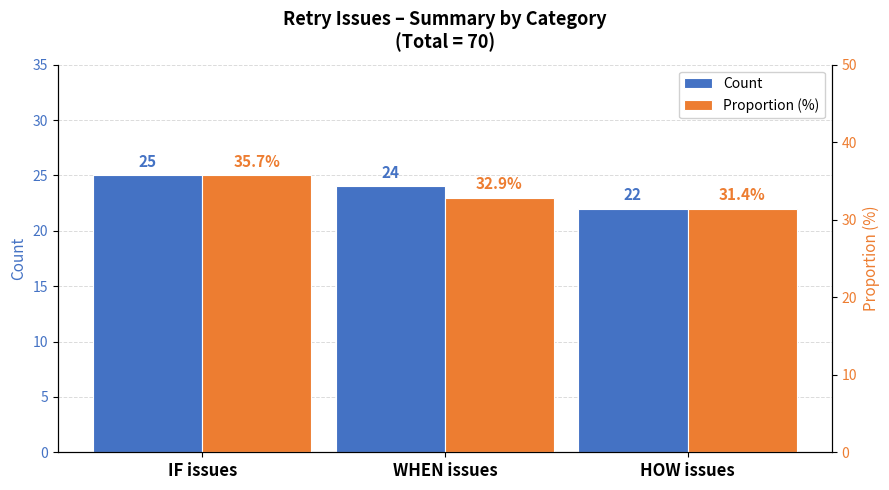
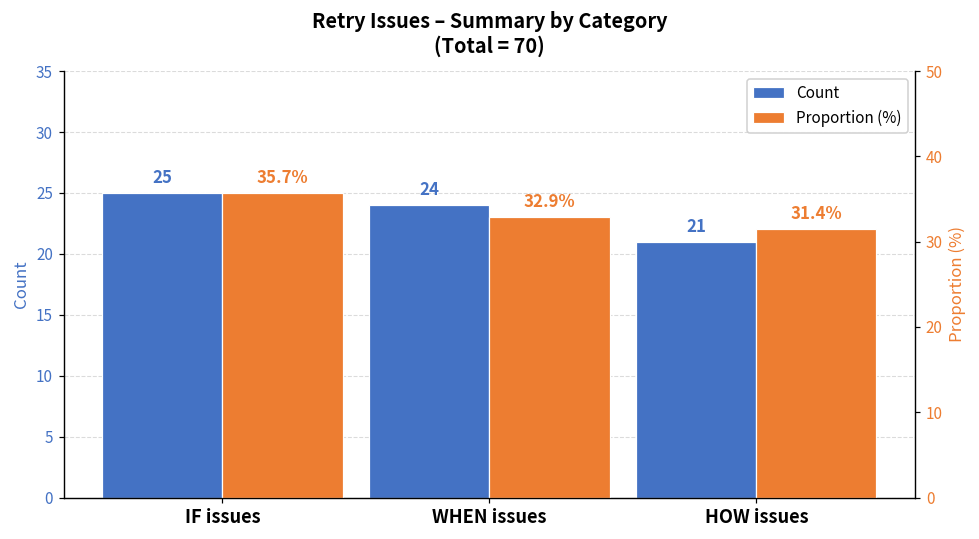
  {
    "Count": {
      "IF issues": "25",
      "WHEN issues": "24",
-     "HOW issues": "22"
+     "HOW issues": "21"
    },
    "Proportion (%)": {
      "IF issues": "35.7%",
      "WHEN issues": "32.9%",
      "HOW issues": "31.4%"
    }
  }
